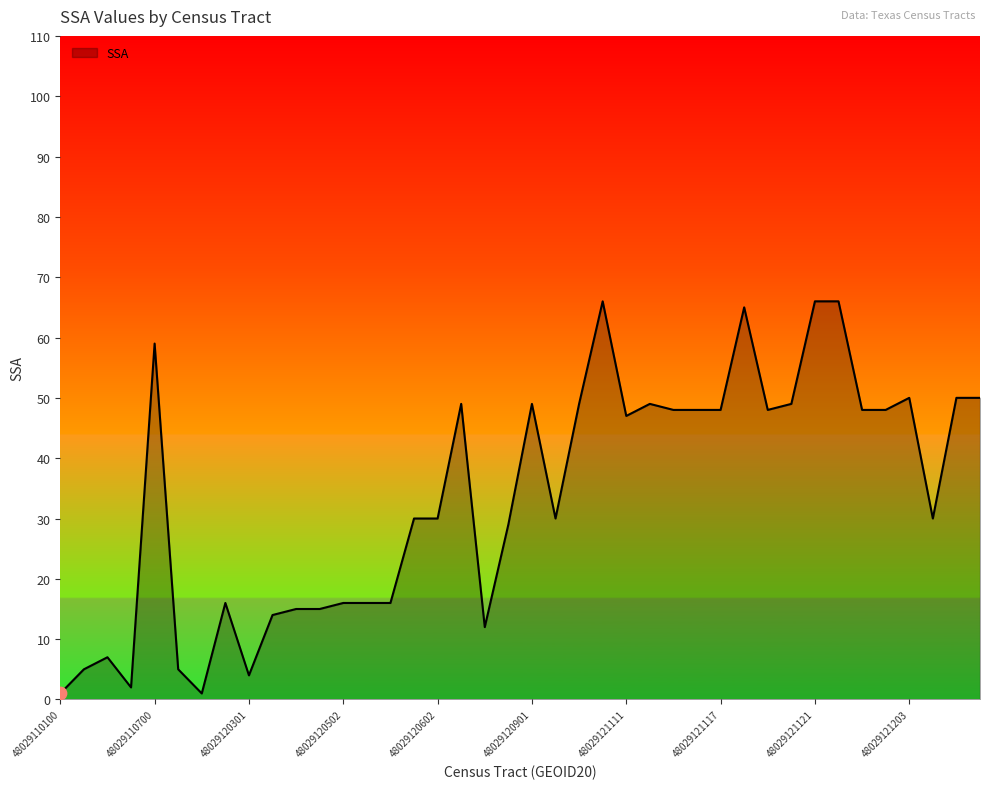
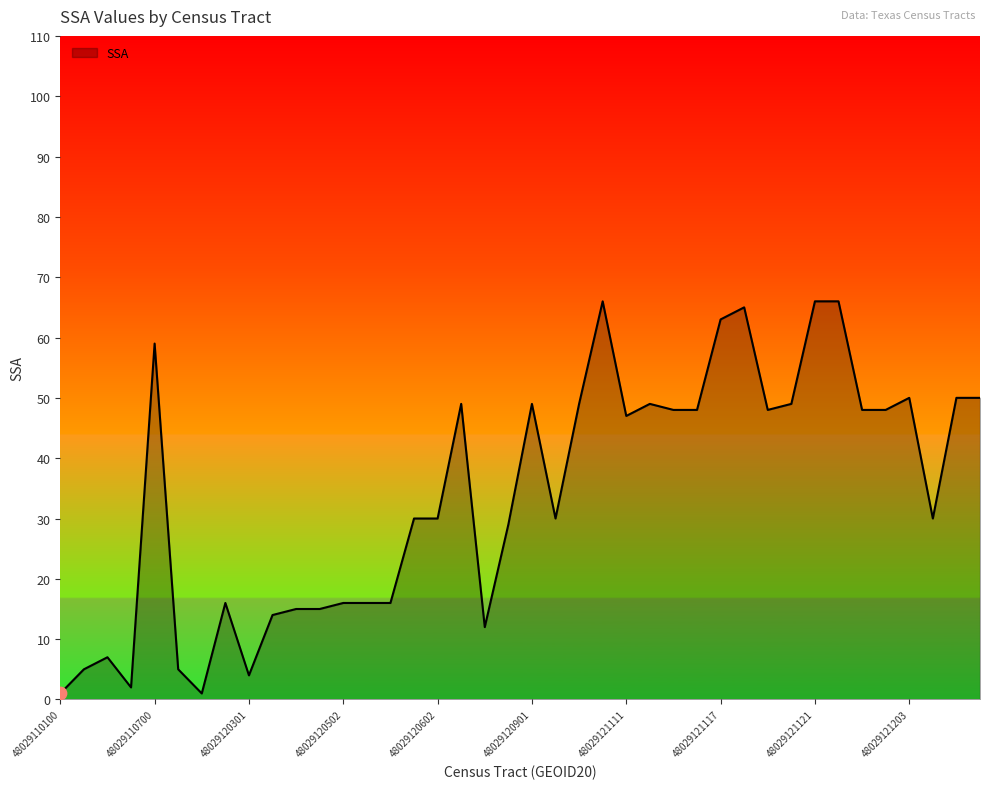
  {
    "SSA": {
      "48029110700": 59,
      "48029120301": 4,
      "48029120502": 16,
      "48029120602": 30,
      "48029120901": 49,
      "48029121111": 47,
-     "48029121117": 48,
+     "48029121117": 63,
      "48029121121": 66,
      "48029121203": 50
    }
  }
